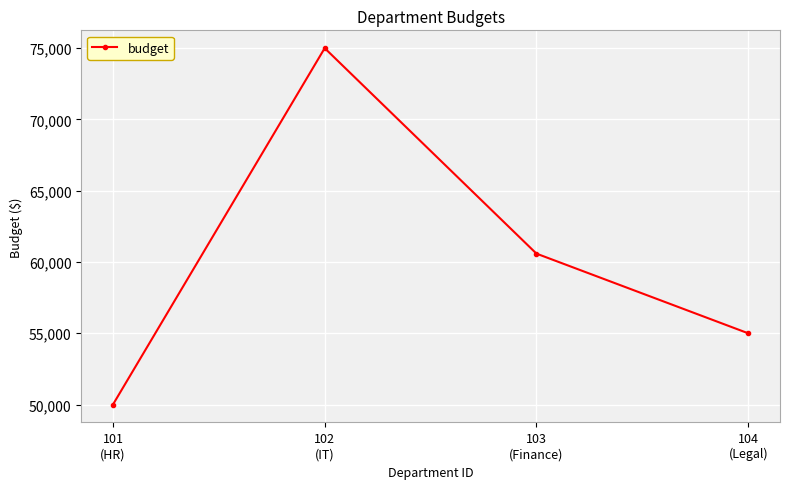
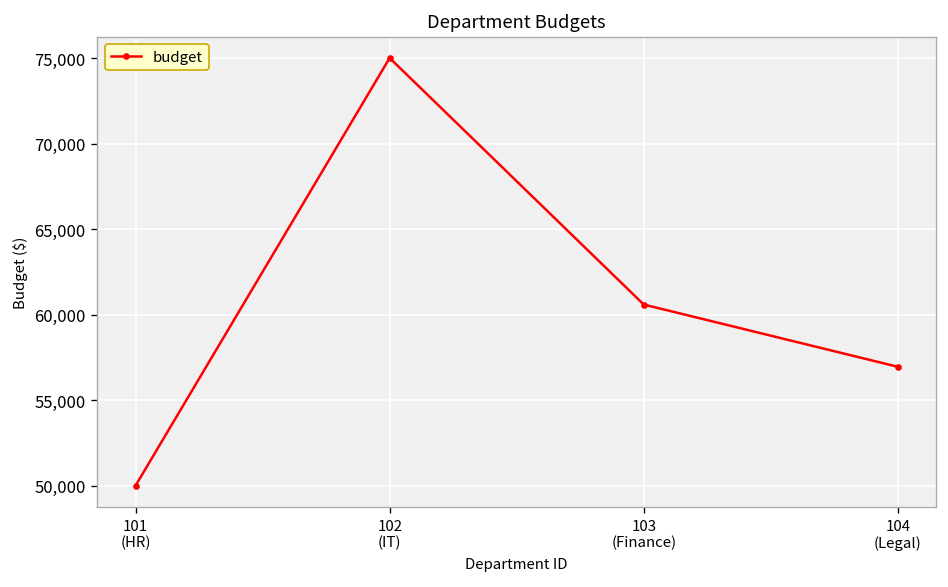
  {
    "101 (HR)": "50,000",
    "102 (IT)": "75,000",
    "103 (Finance)": "60,600",
-   "104 (Legal)": "55,000"
+   "104 (Legal)": "57,000"
  }
